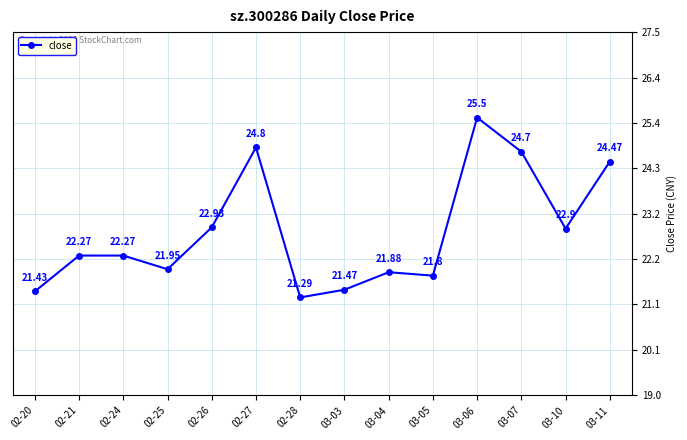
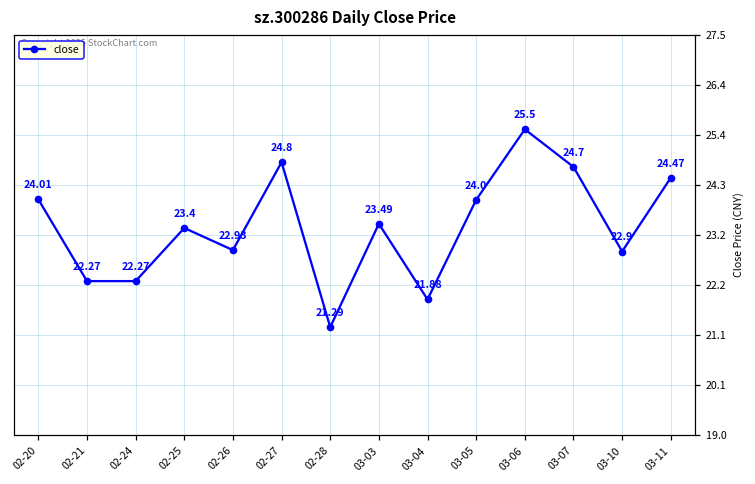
  {
-   "02-20": 21.43,
+   "02-20": 24.01,
    "02-21": 22.27,
    "02-24": 22.27,
-   "02-25": 21.95,
+   "02-25": 23.4,
    "02-26": 22.93,
    "02-27": 24.8,
    "02-28": 21.29,
-   "03-03": 21.47,
+   "03-03": 23.49,
    "03-04": 21.88,
-   "03-05": 21.8,
+   "03-05": 24.0,
    "03-06": 25.5,
    "03-07": 24.7,
    "03-10": 22.9,
    "03-11": 24.47
  }
